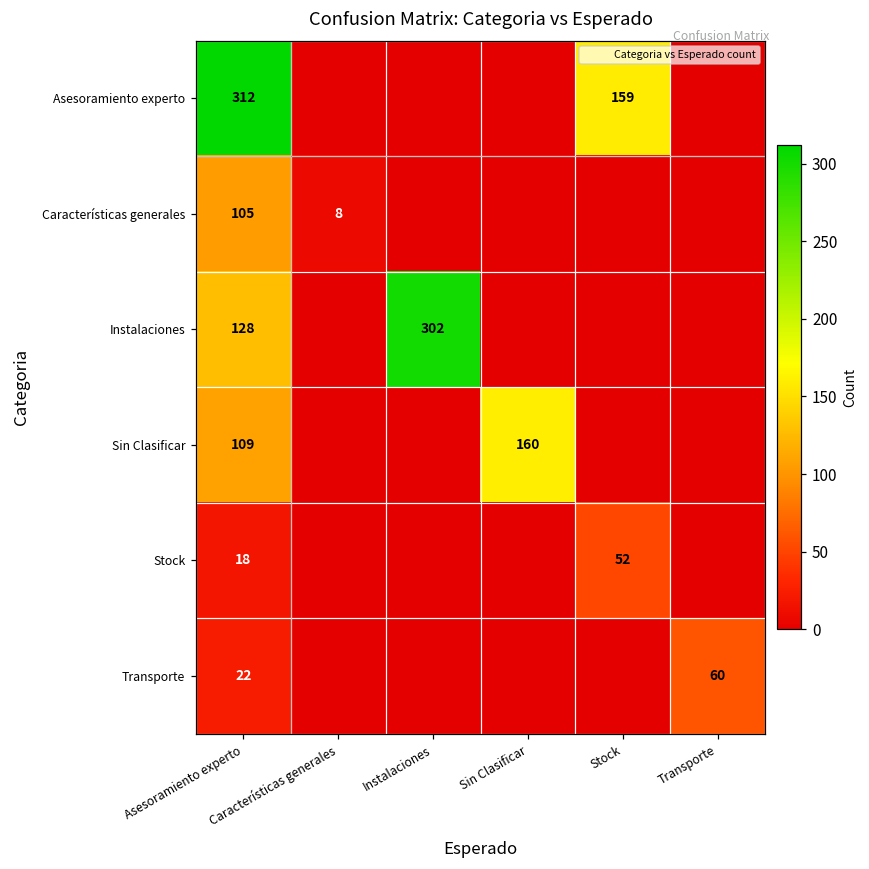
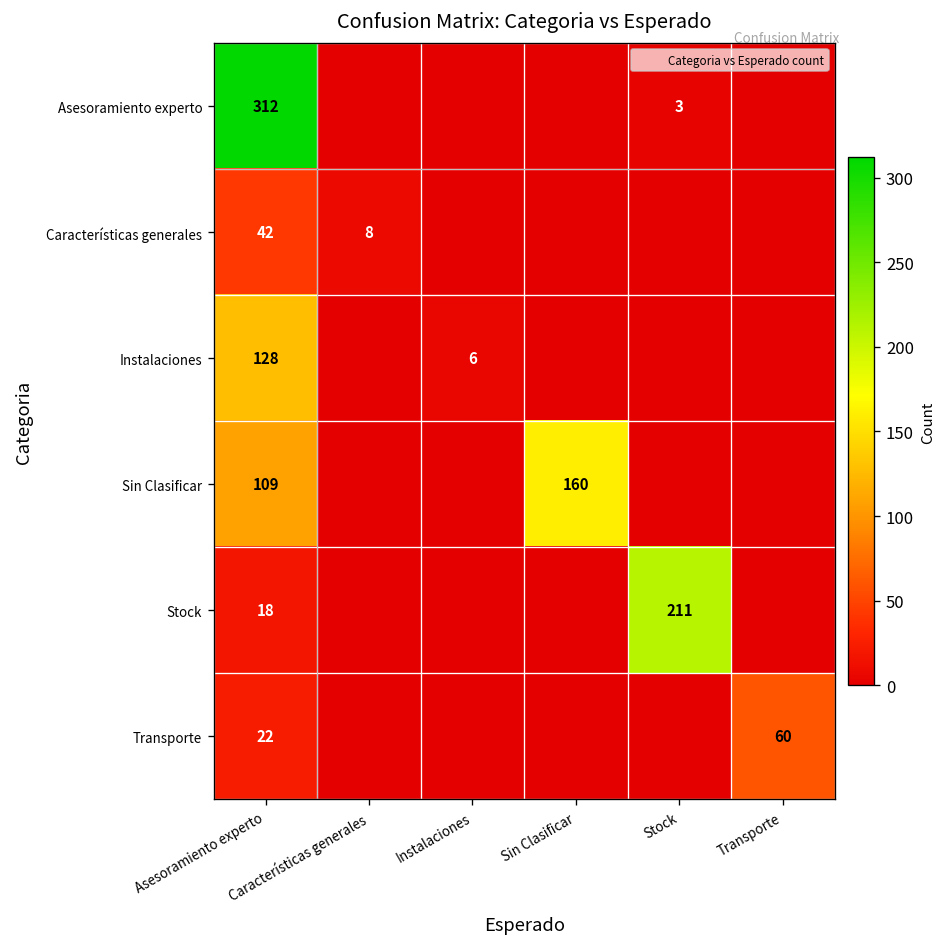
  {
    "Asesoramiento experto": {
      "Asesoramiento experto": 312,
-     "Stock": 159
+     "Stock": 3
    },
    "Características generales": {
-     "Asesoramiento experto": 105,
+     "Asesoramiento experto": 42,
      "Características generales": 8
    },
    "Instalaciones": {
      "Asesoramiento experto": 128,
-     "Instalaciones": 302
+     "Instalaciones": 6
    },
    "Sin Clasificar": {
      "Asesoramiento experto": 109,
      "Sin Clasificar": 160
    },
    "Stock": {
      "Asesoramiento experto": 18,
-     "Stock": 52
+     "Stock": 211
    },
    "Transporte": {
      "Asesoramiento experto": 22,
      "Transporte": 60
    }
  }
